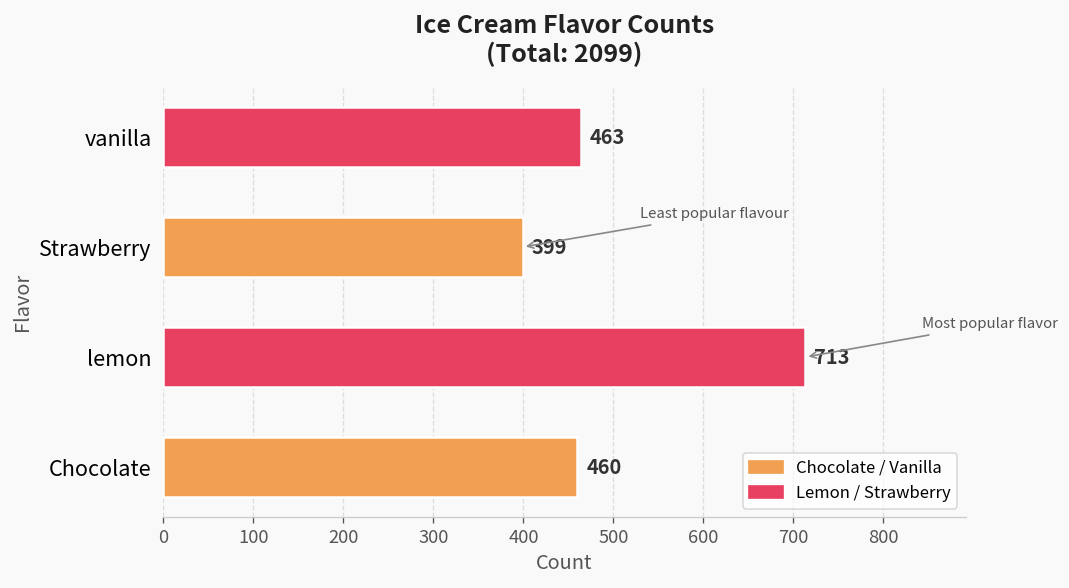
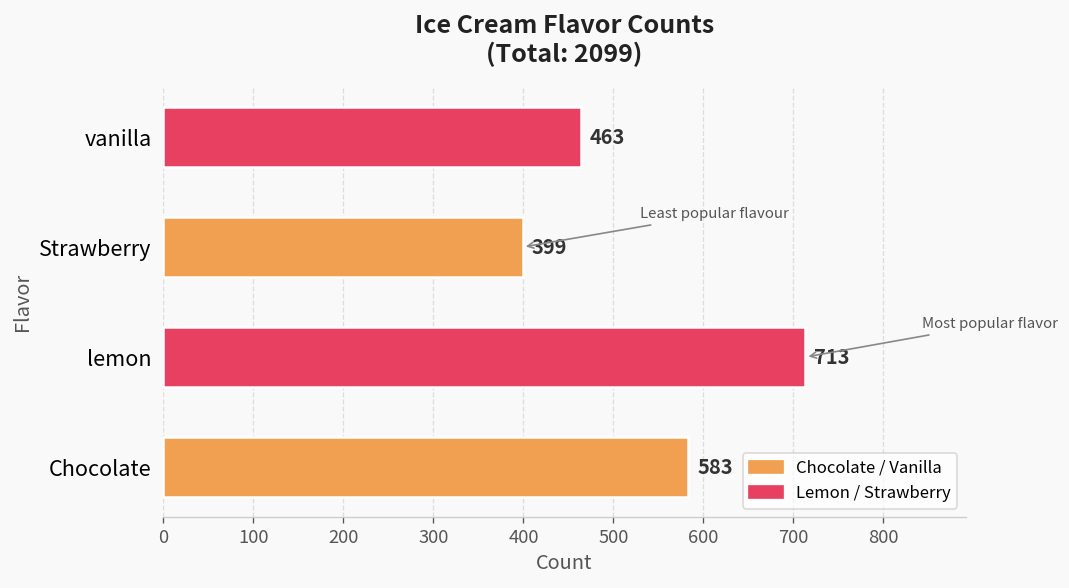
  {
-   "Chocolate": 460
+   "Chocolate": 583
  }
